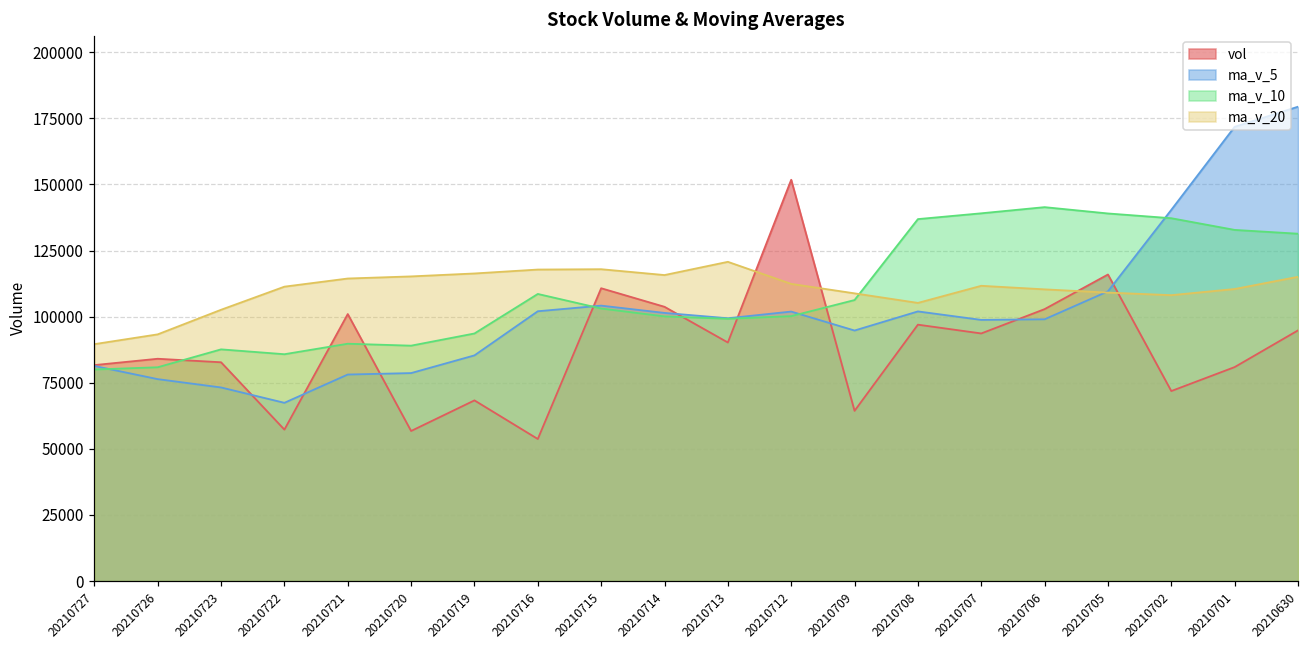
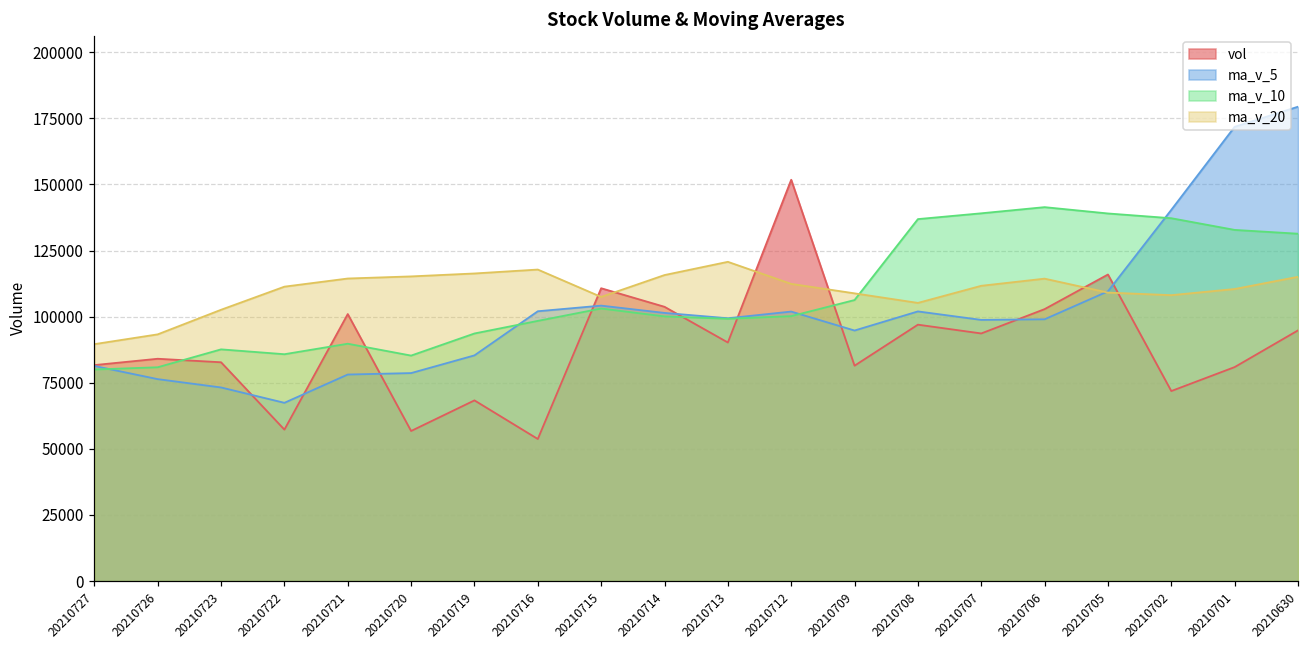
  {
    "vol": {
      "20210726": 84000,
      "20210723": 83000,
      "20210722": 57000,
      "20210721": 101000,
      "20210720": 57000,
      "20210719": 68000,
      "20210716": 54000,
      "20210715": 111000,
      "20210714": 104000,
      "20210713": 90000,
      "20210712": 152000,
-     "20210709": 64000,
+     "20210709": 81000,
      "20210708": 97000,
      "20210707": 94000,
      "20210706": 103000,
      "20210705": 116000,
      "20210702": 72000,
      "20210701": 81000,
      "20210630": 95000
    },
    "ma_v_5": {
      "20210726": 76000,
      "20210723": 73000,
      "20210722": 67000,
      "20210721": 78000,
      "20210720": 79000,
      "20210719": 85000,
      "20210716": 102000,
      "20210715": 104000,
      "20210714": 101000,
      "20210712": 102000,
      "20210709": 95000,
      "20210708": 102000,
      "20210707": 99000,
      "20210706": 99000,
      "20210702": 140000,
      "20210630": 179000
    },
    "ma_v_10": {
      "20210727": 80000,
      "20210726": 81000,
      "20210723": 88000,
      "20210722": 86000,
      "20210721": 90000,
-     "20210720": 89000,
+     "20210720": 85000,
      "20210719": 94000,
-     "20210716": 109000,
+     "20210716": 98000,
      "20210715": 103000,
      "20210714": 100000,
      "20210712": 100000,
      "20210709": 106000,
      "20210708": 137000,
      "20210707": 139000,
      "20210706": 141000,
      "20210705": 139000,
      "20210702": 137000,
      "20210701": 133000,
      "20210630": 131000
    },
    "ma_v_20": {
      "20210727": 90000,
      "20210726": 93000,
      "20210723": 103000,
      "20210722": 111000,
      "20210721": 114000,
      "20210720": 115000,
      "20210719": 116000,
      "20210716": 118000,
-     "20210715": 118000,
+     "20210715": 107000,
      "20210714": 116000,
      "20210713": 121000,
      "20210712": 112000,
      "20210709": 109000,
      "20210708": 105000,
      "20210707": 112000,
-     "20210706": 110000,
+     "20210706": 114000,
      "20210702": 108000,
      "20210701": 110000,
      "20210630": 115000
    }
  }
